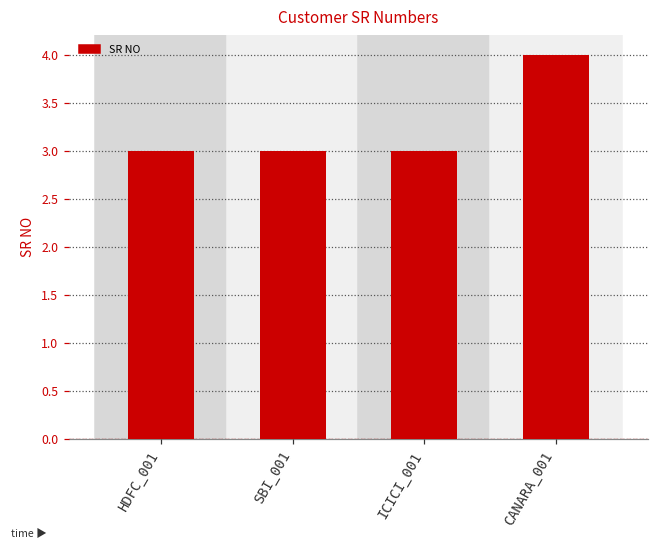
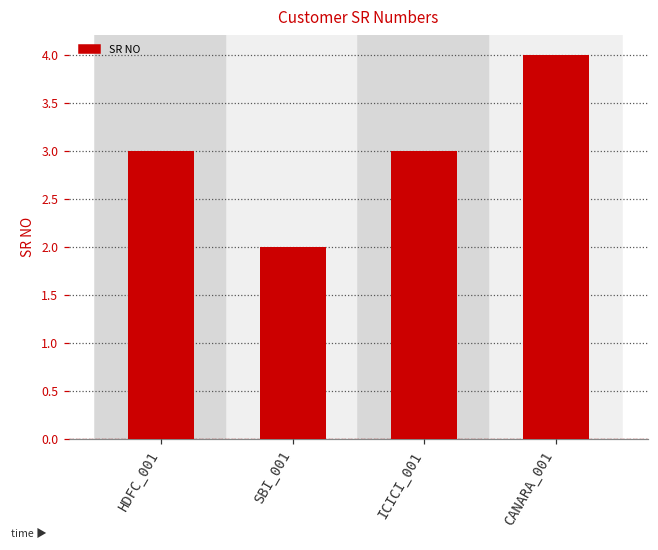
  {
    "HDFC_001": 3,
-   "SBI_001": 3,
+   "SBI_001": 2,
    "ICICI_001": 3,
    "CANARA_001": 4
  }
